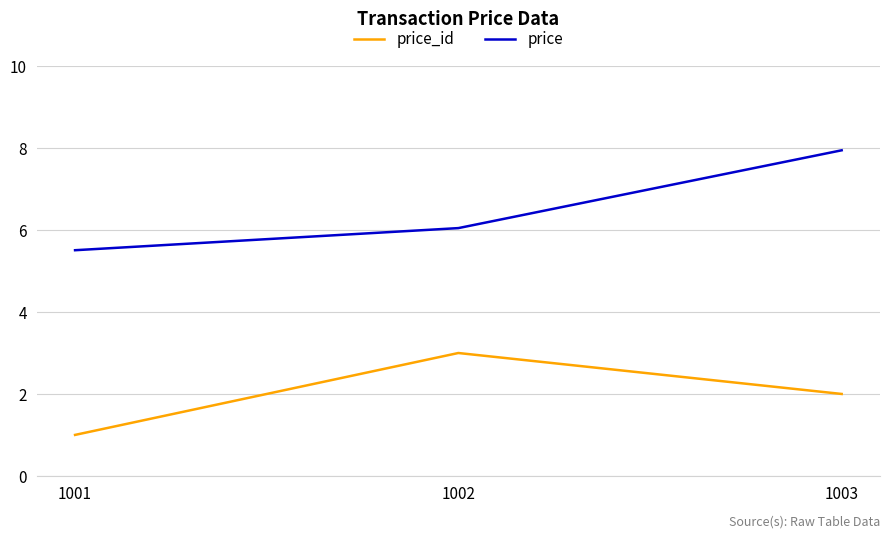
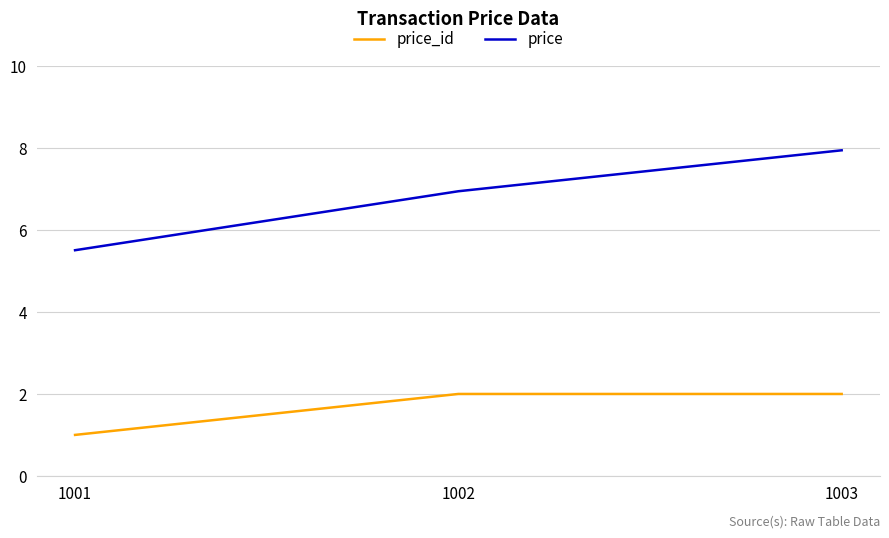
  {
    "price_id": {
      "1001": 1,
-     "1002": 3,
+     "1002": 2,
      "1003": 2
    },
    "price": {
      "1001": 5.5,
-     "1002": 6.1,
+     "1002": 7.0,
      "1003": 8.0
    }
  }
